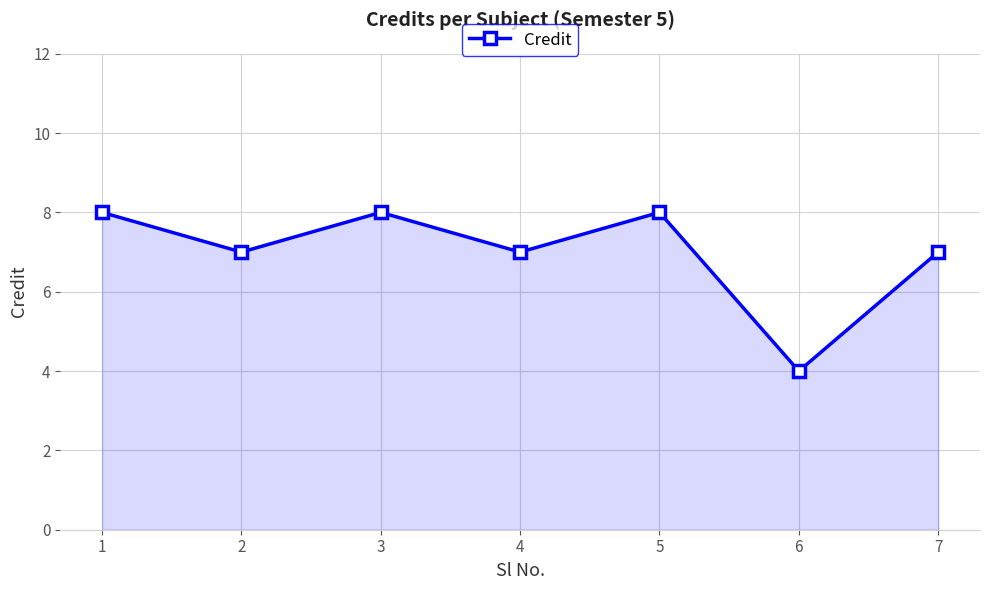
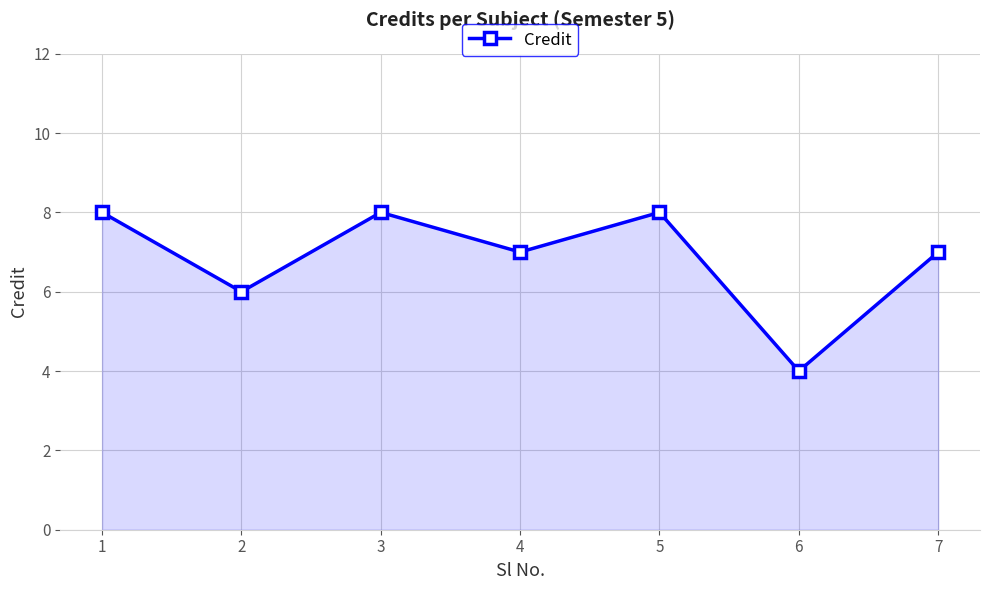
  {
    "1": 8,
-   "2": 7,
+   "2": 6,
    "3": 8,
    "4": 7,
    "5": 8,
    "6": 4,
    "7": 7
  }
